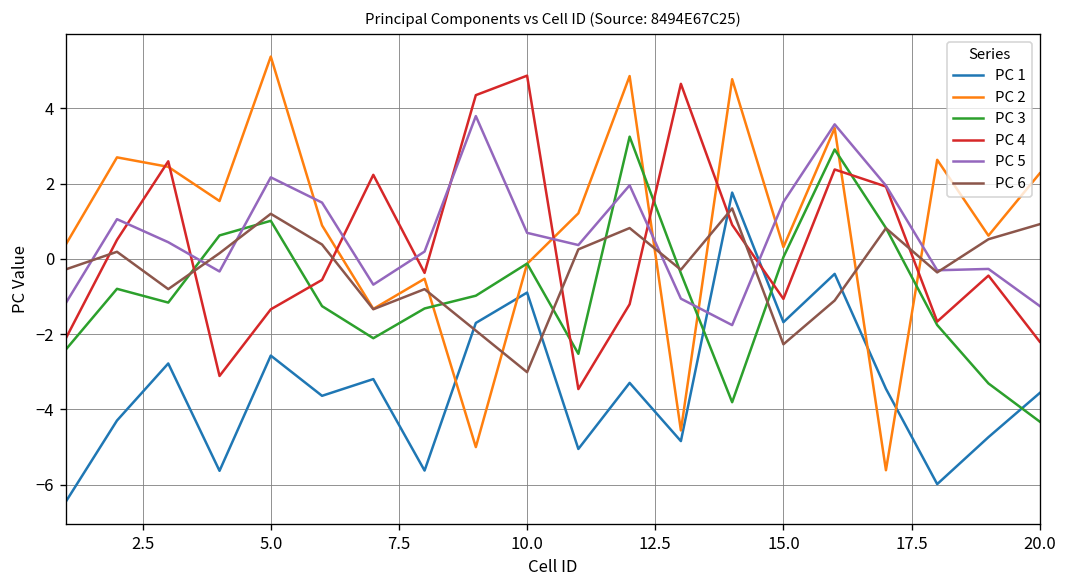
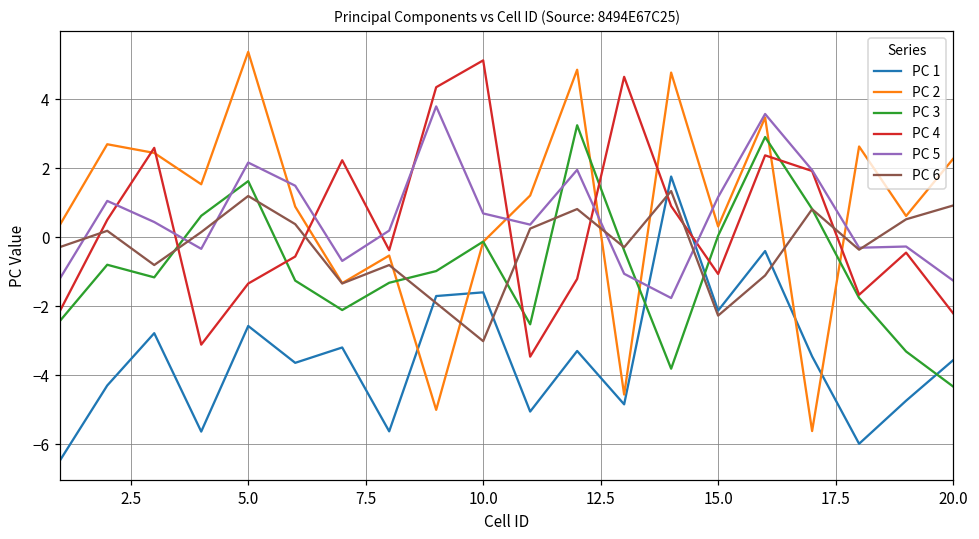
  {
    "PC 1": {
      "5.0": -2.6,
-     "10.0": -0.9,
-     "15.0": -1.7,
+     "10.0": -1.6,
+     "15.0": -2.1,
      "20.0": -3.6
    },
    "PC 2": {
      "5.0": 5.4,
      "15.0": 0.3,
      "20.0": 2.3
    },
    "PC 3": {
-     "5.0": 1.0,
+     "5.0": 1.6,
      "15.0": 0.0,
      "20.0": -4.3
    },
    "PC 4": {
      "5.0": -1.3,
-     "10.0": 4.9,
+     "10.0": 5.1,
      "15.0": -1.1,
      "20.0": -2.2
    },
    "PC 5": {
      "5.0": 2.2,
      "10.0": 0.7,
-     "15.0": 1.5,
+     "15.0": 1.2,
      "20.0": -1.3
    },
    "PC 6": {
      "5.0": 1.2,
      "10.0": -3.0,
      "15.0": -2.3,
      "20.0": 0.9
    }
  }
